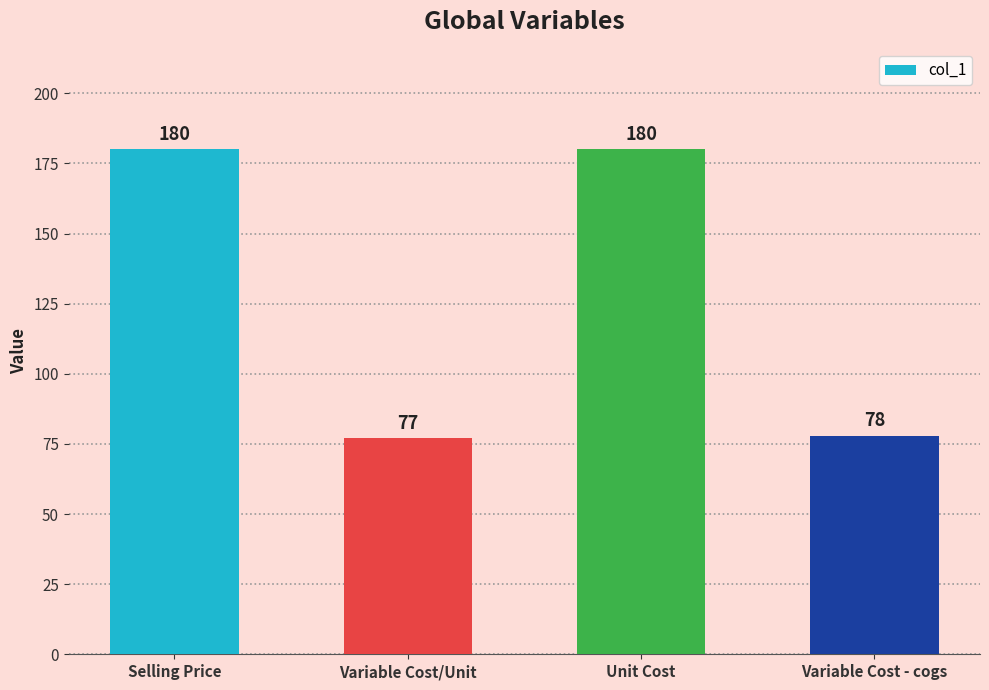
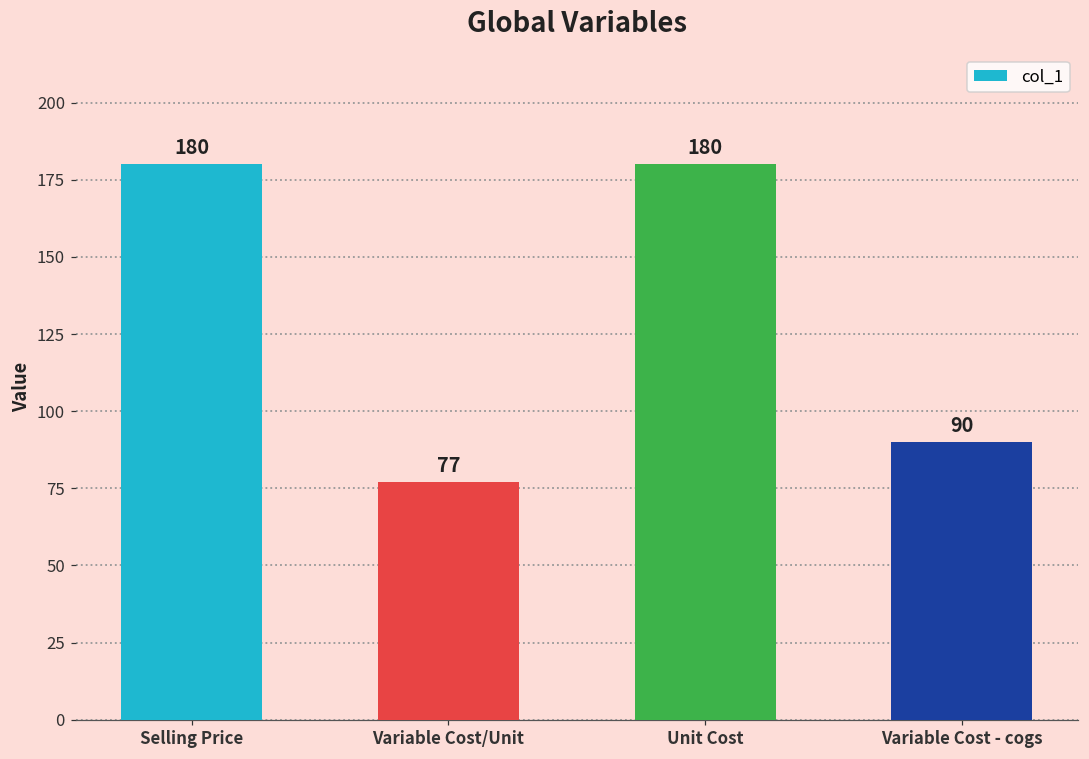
  {
    "Selling Price": 180,
    "Variable Cost/Unit": 77,
    "Unit Cost": 180,
-   "Variable Cost - cogs": 78
+   "Variable Cost - cogs": 90
  }
